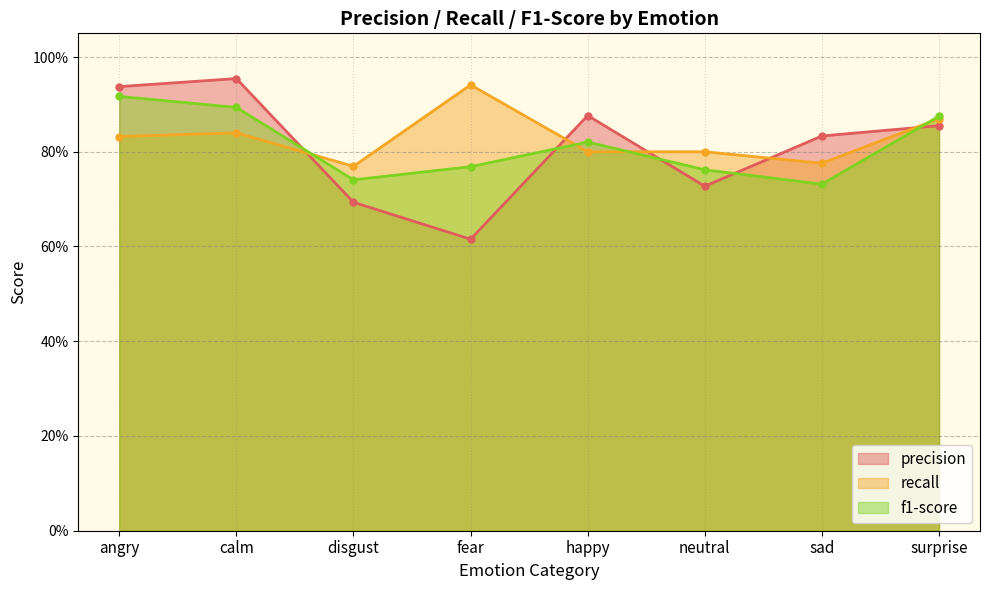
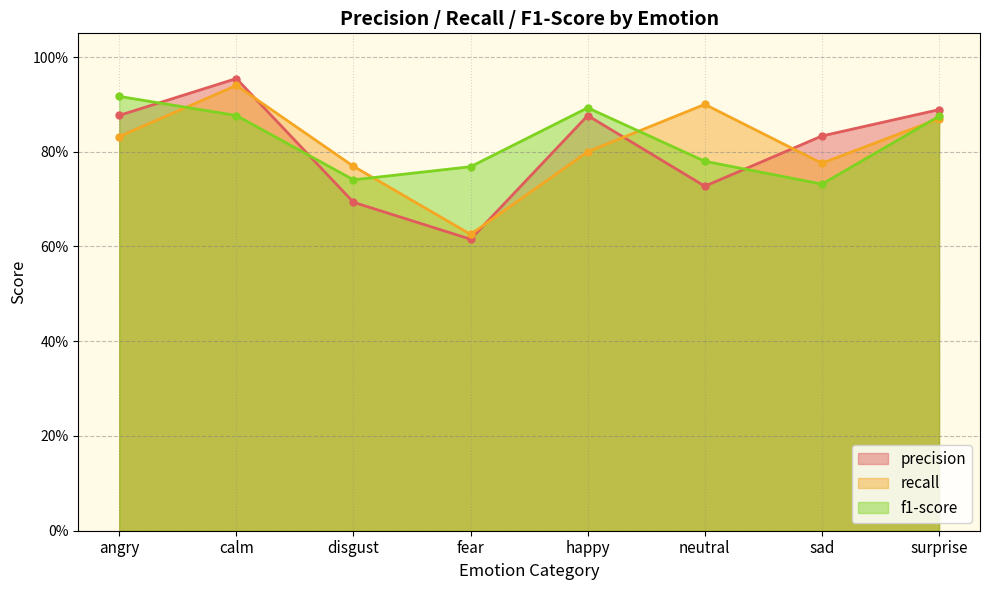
  {
    "precision": {
-     "angry": "94%",
+     "angry": "88%",
      "calm": "95%",
      "disgust": "69%",
      "fear": "62%",
      "happy": "88%",
      "neutral": "73%",
      "sad": "83%",
-     "surprise": "86%"
+     "surprise": "89%"
    },
    "recall": {
      "angry": "83%",
-     "calm": "84%",
+     "calm": "94%",
      "disgust": "77%",
-     "fear": "94%",
+     "fear": "63%",
      "happy": "80%",
-     "neutral": "80%",
+     "neutral": "90%",
      "sad": "78%"
    },
    "f1-score": {
      "angry": "92%",
-     "calm": "89%",
+     "calm": "88%",
      "disgust": "74%",
      "fear": "77%",
-     "happy": "82%",
-     "neutral": "76%",
+     "happy": "89%",
+     "neutral": "78%",
      "sad": "73%"
    }
  }
